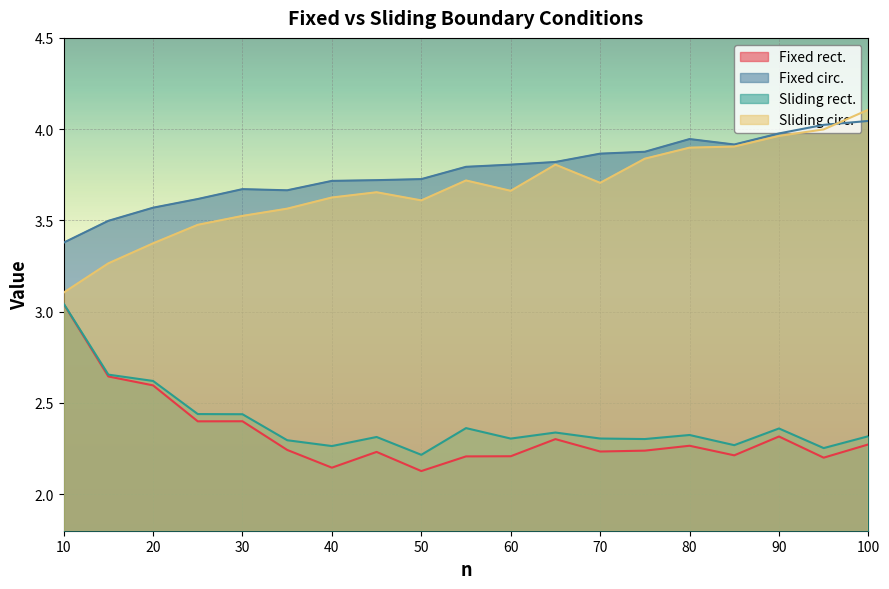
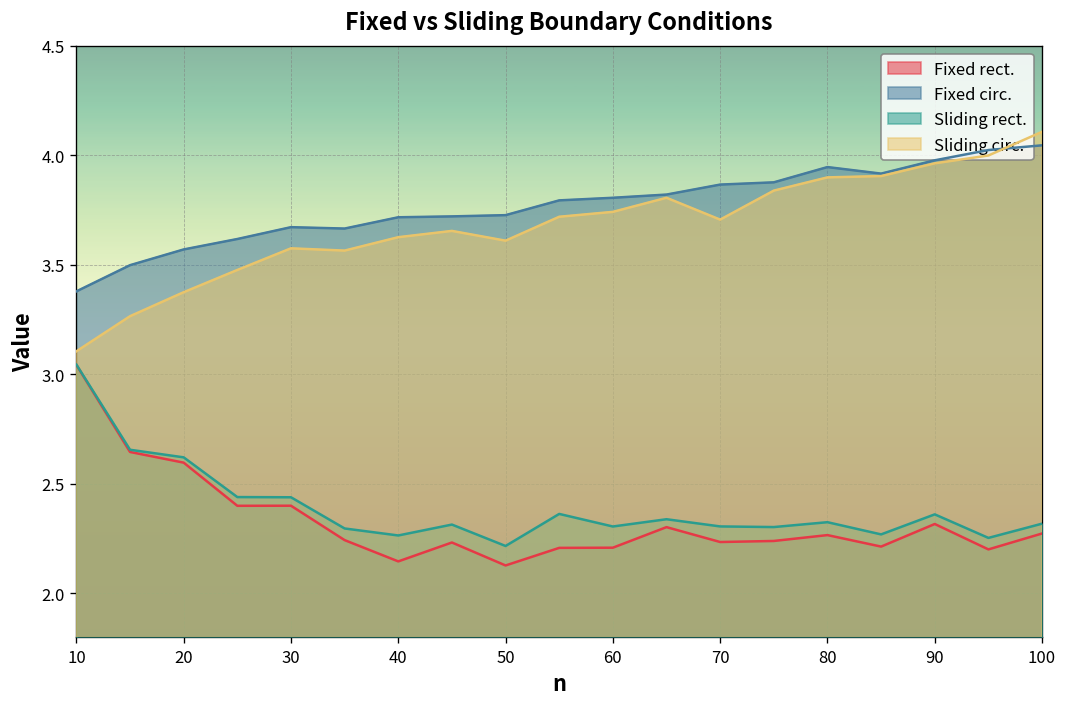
  {
    "Fixed rect.": {
      "20": 2.60,
      "30": 2.40,
      "40": 2.15,
      "50": 2.13,
      "60": 2.21,
      "70": 2.23,
      "80": 2.27,
      "90": 2.32,
      "100": 2.27
    },
    "Sliding circ.": {
      "10": 3.10,
      "20": 3.37,
-     "30": 3.52,
+     "30": 3.57,
      "40": 3.63,
      "50": 3.61,
-     "60": 3.66,
+     "60": 3.74,
      "70": 3.71,
      "80": 3.90,
      "100": 4.11
    }
  }
